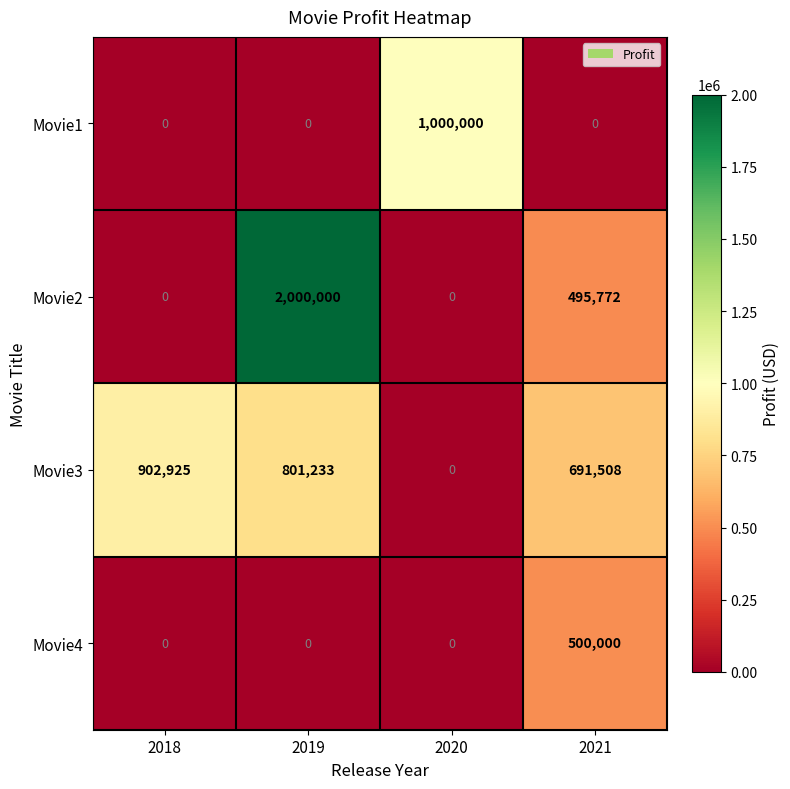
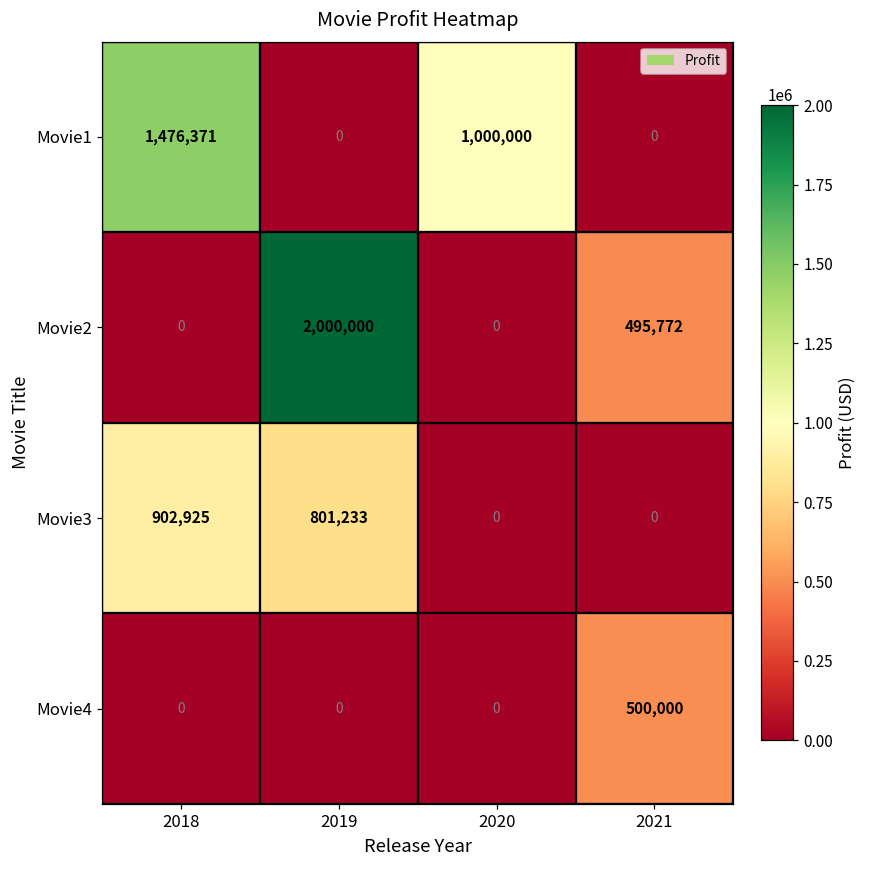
  {
    "Movie1": {
-     "2018": "0",
+     "2018": "1,476,371",
      "2019": "0",
      "2020": "1,000,000",
      "2021": "0"
    },
    "Movie2": {
      "2018": "0",
      "2019": "2,000,000",
      "2020": "0",
      "2021": "495,772"
    },
    "Movie3": {
      "2018": "902,925",
      "2019": "801,233",
      "2020": "0",
-     "2021": "691,508"
+     "2021": "0"
    },
    "Movie4": {
      "2018": "0",
      "2019": "0",
      "2020": "0",
      "2021": "500,000"
    }
  }
